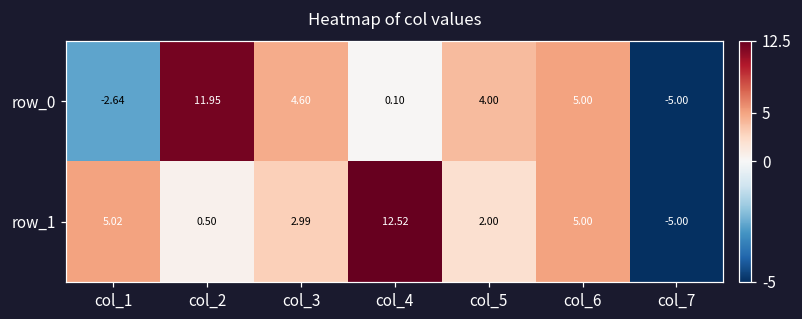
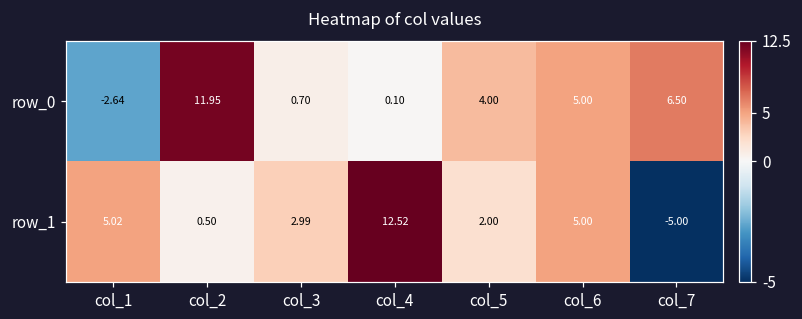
  {
    "row_0": {
      "col_1": -2.64,
      "col_2": 11.95,
-     "col_3": 4.60,
+     "col_3": 0.70,
      "col_4": 0.10,
      "col_5": 4.00,
      "col_6": 5.00,
-     "col_7": -5.00
+     "col_7": 6.50
    },
    "row_1": {
      "col_1": 5.02,
      "col_2": 0.50,
      "col_3": 2.99,
      "col_4": 12.52,
      "col_5": 2.00,
      "col_6": 5.00,
      "col_7": -5.00
    }
  }
